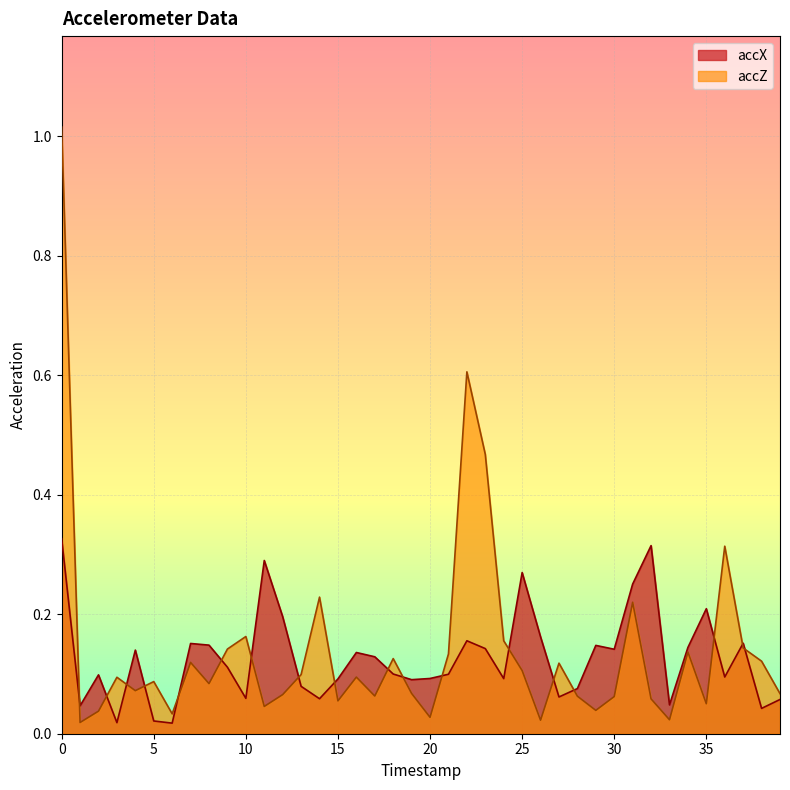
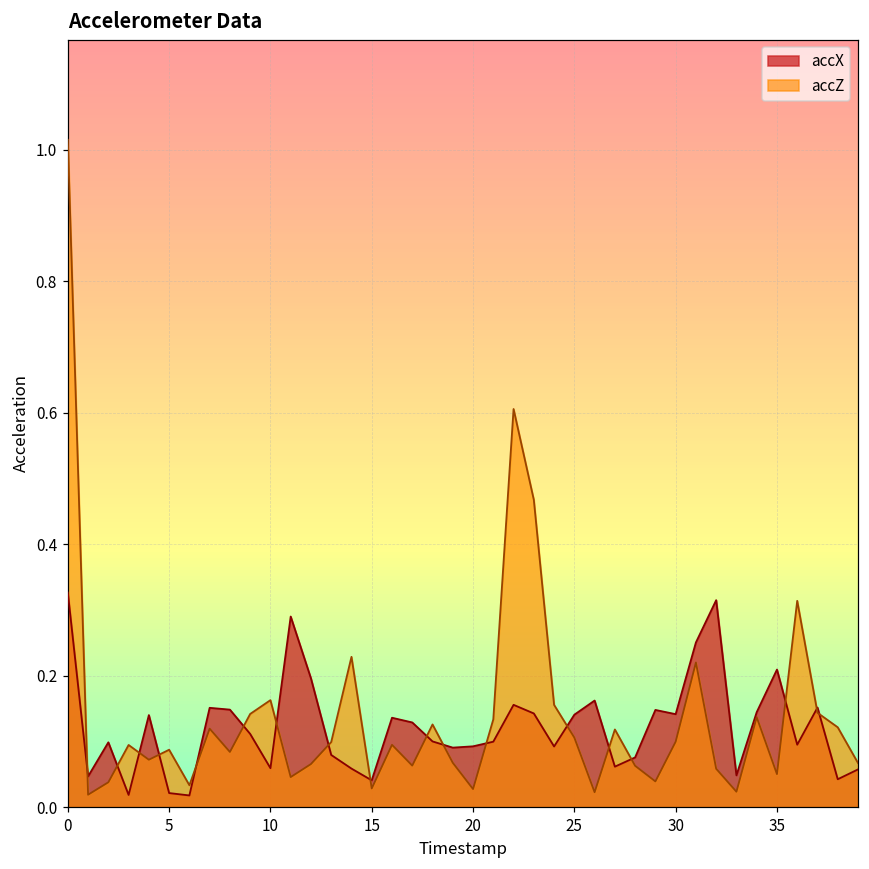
  {
    "accX": {
      "0": 0.33,
      "5": 0.02,
      "10": 0.06,
-     "15": 0.09,
+     "15": 0.04,
      "20": 0.09,
-     "25": 0.27,
+     "25": 0.14,
      "30": 0.14,
      "35": 0.21
    },
    "accZ": {
      "0": 1.02,
      "5": 0.09,
      "10": 0.16,
-     "15": 0.05,
+     "15": 0.03,
      "20": 0.03,
      "25": 0.11,
-     "30": 0.06,
+     "30": 0.10,
      "35": 0.05
    }
  }
